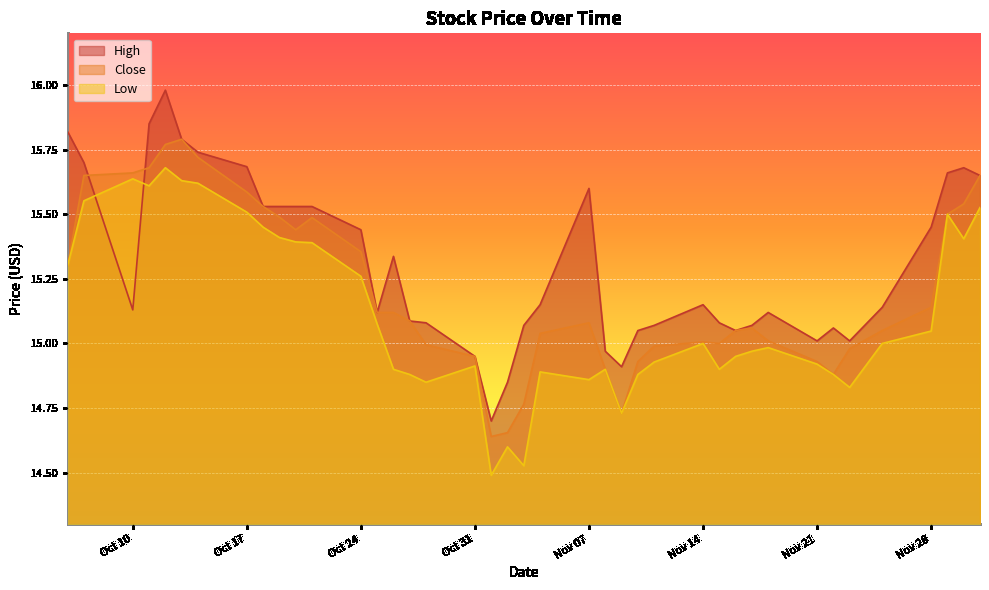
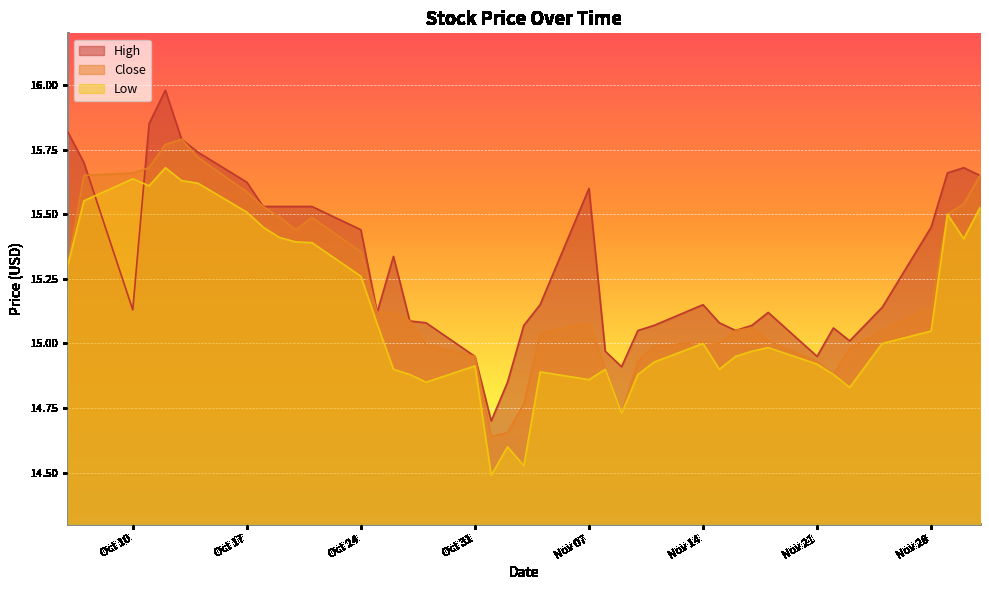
  {
    "High": {
      "Oct 10": 15.13,
-     "Oct 17": 15.68,
+     "Oct 17": 15.62,
      "Oct 24": 15.44,
      "Nov 07": 15.60,
      "Nov 14": 15.15,
-     "Nov 21": 15.01,
+     "Nov 21": 14.95,
      "Nov 28": 15.45
    }
  }
